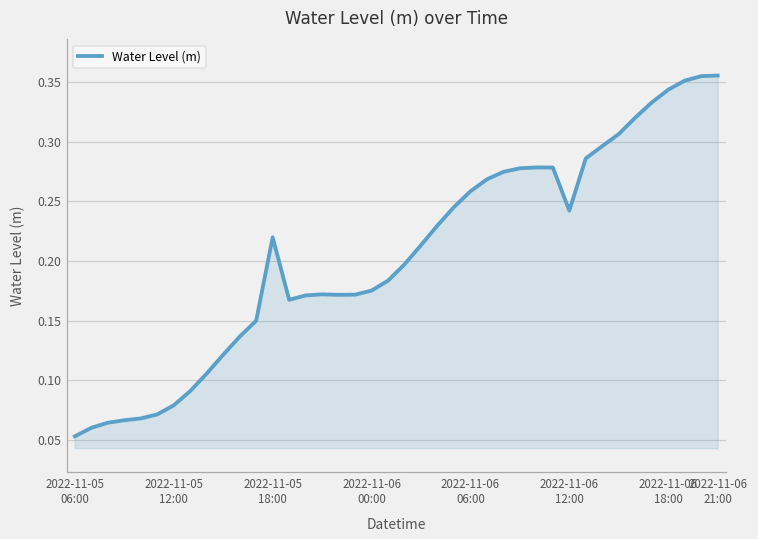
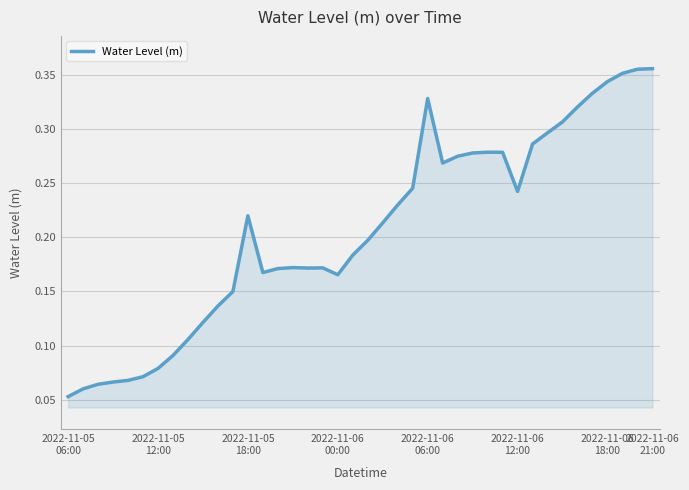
  {
    "2022-11-05 06:00": 0.053,
    "2022-11-05 12:00": 0.079,
    "2022-11-05 18:00": 0.220,
-   "2022-11-06 00:00": 0.175,
-   "2022-11-06 06:00": 0.258,
+   "2022-11-06 00:00": 0.165,
+   "2022-11-06 06:00": 0.328,
    "2022-11-06 12:00": 0.242
  }
